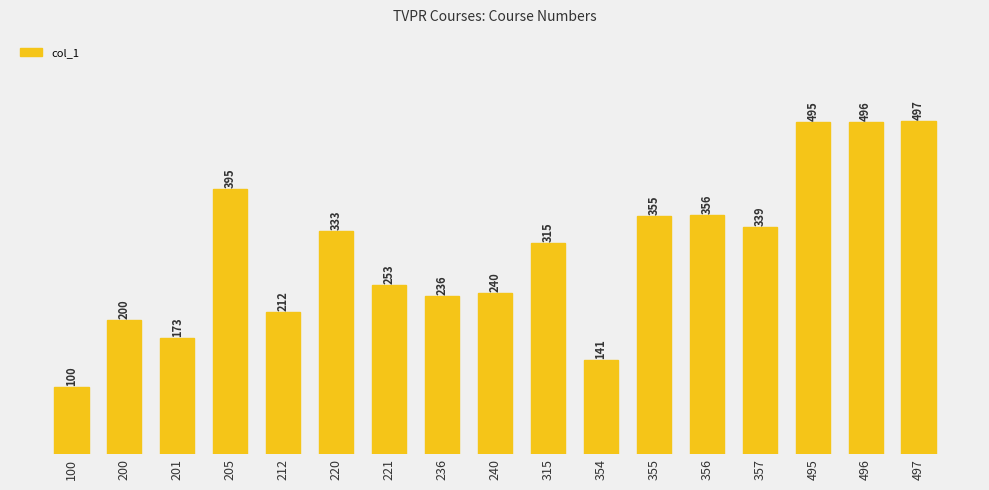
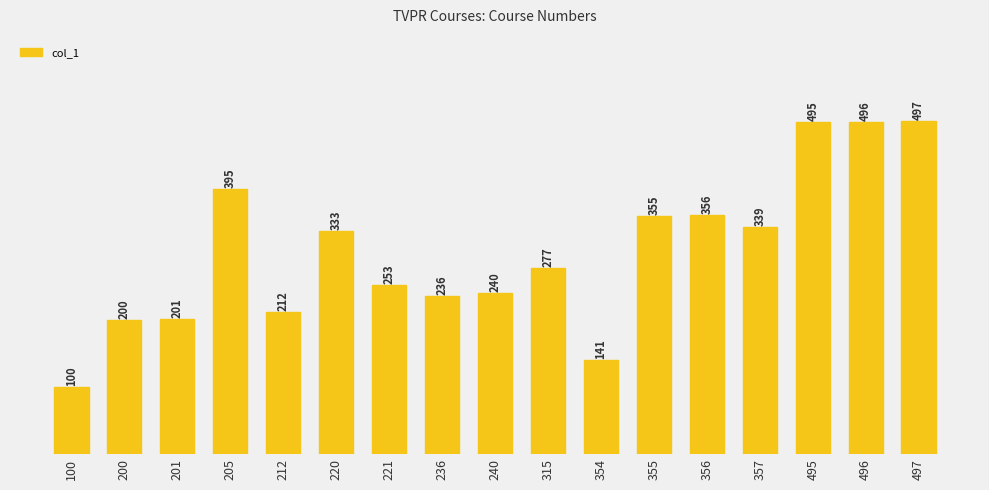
  {
    "100": 100,
    "200": 200,
-   "201": 173,
+   "201": 201,
    "205": 395,
    "212": 212,
    "220": 333,
    "221": 253,
    "236": 236,
    "240": 240,
-   "315": 315,
+   "315": 277,
    "354": 141,
    "355": 355,
    "356": 356,
    "357": 339,
    "495": 495,
    "496": 496,
    "497": 497
  }
